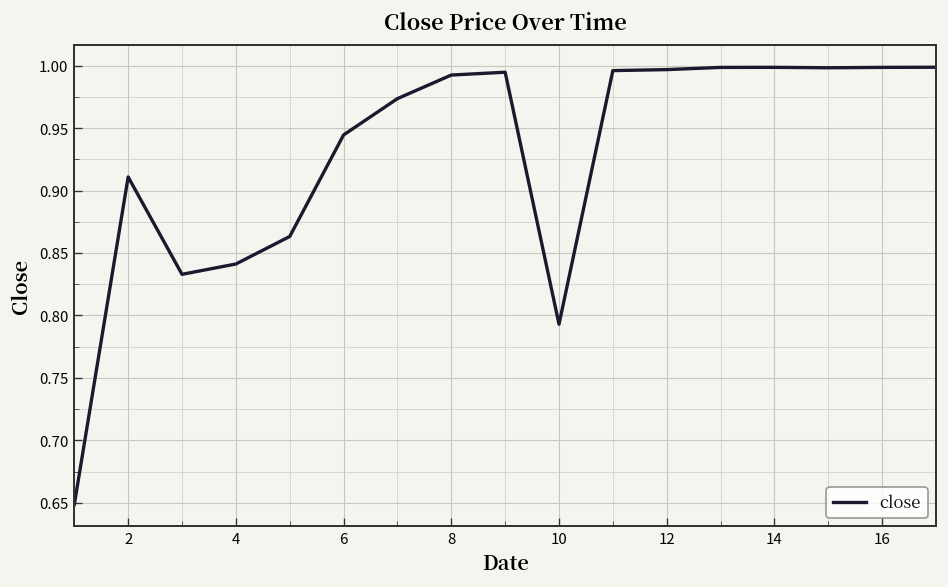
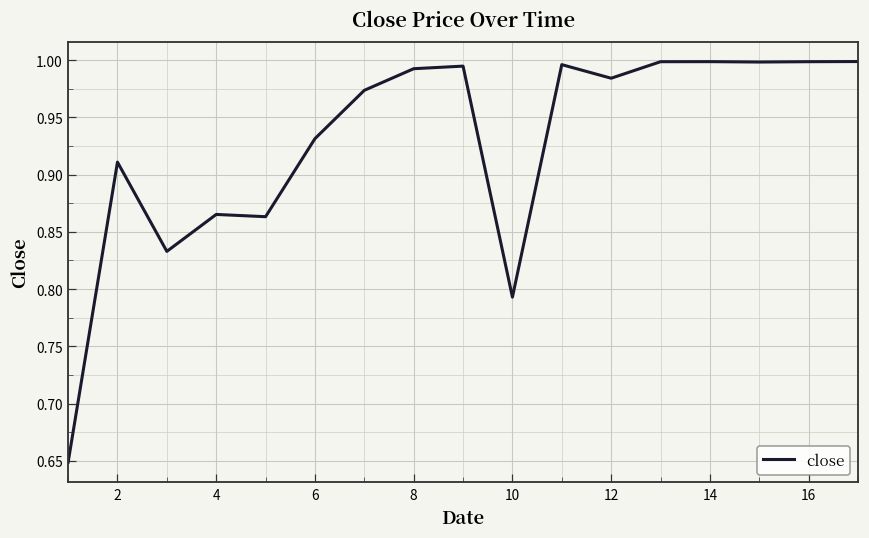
  {
    "2": 0.911,
-   "4": 0.841,
-   "6": 0.944,
+   "4": 0.865,
+   "6": 0.931,
    "8": 0.992,
    "10": 0.793,
-   "12": 0.997,
+   "12": 0.984,
    "14": 0.999,
    "16": 0.999
  }
